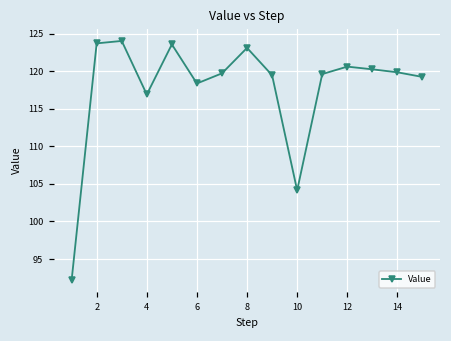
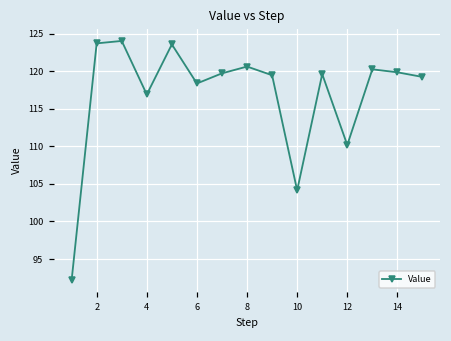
  {
    "2": 124,
    "4": 117,
    "6": 118,
-   "8": 123,
+   "8": 121,
    "10": 104,
-   "12": 121,
+   "12": 110,
    "14": 120
  }
